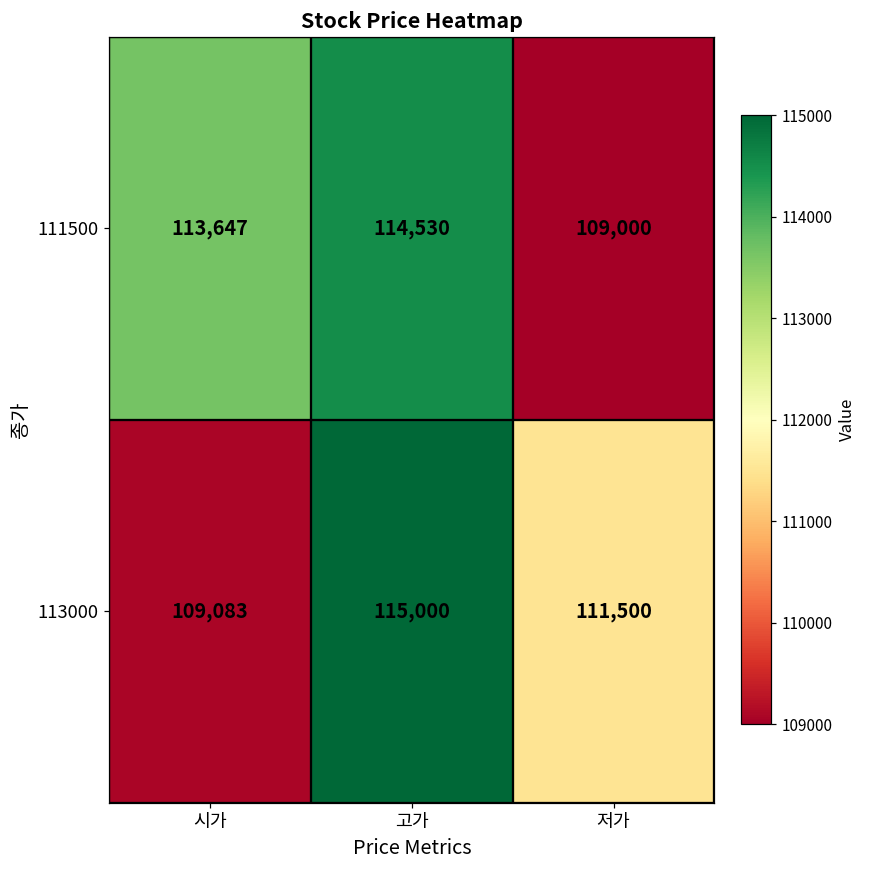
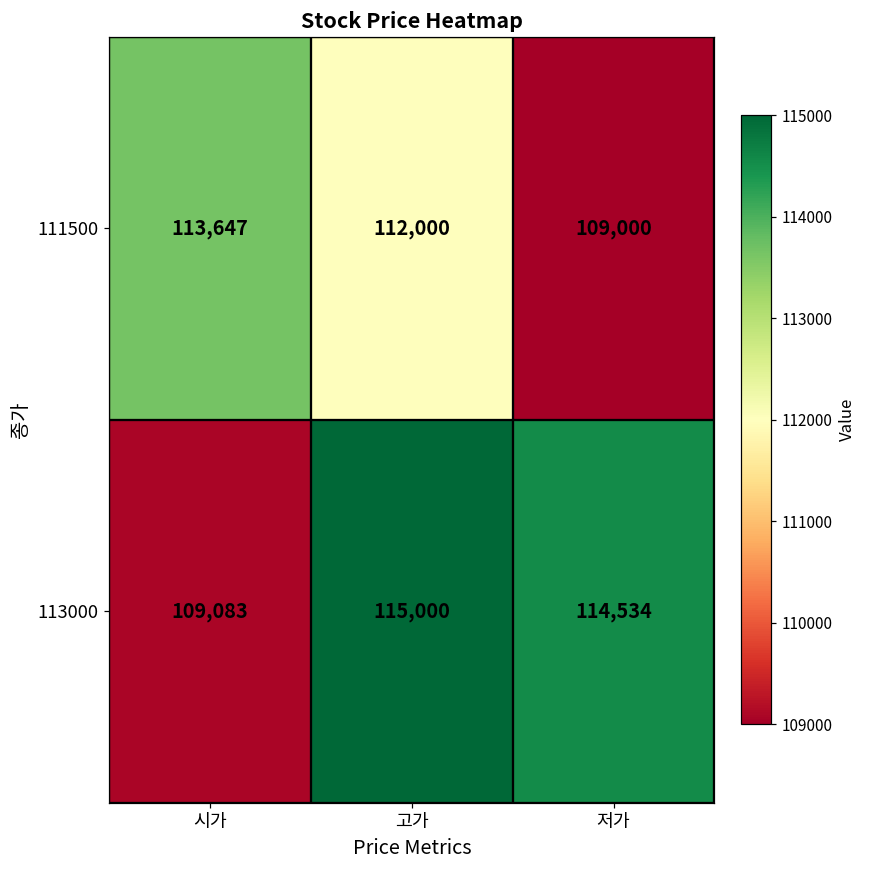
  {
    "111500": {
      "시가": "113,647",
-     "고가": "114,530",
+     "고가": "112,000",
      "저가": "109,000"
    },
    "113000": {
      "시가": "109,083",
      "고가": "115,000",
-     "저가": "111,500"
+     "저가": "114,534"
    }
  }
